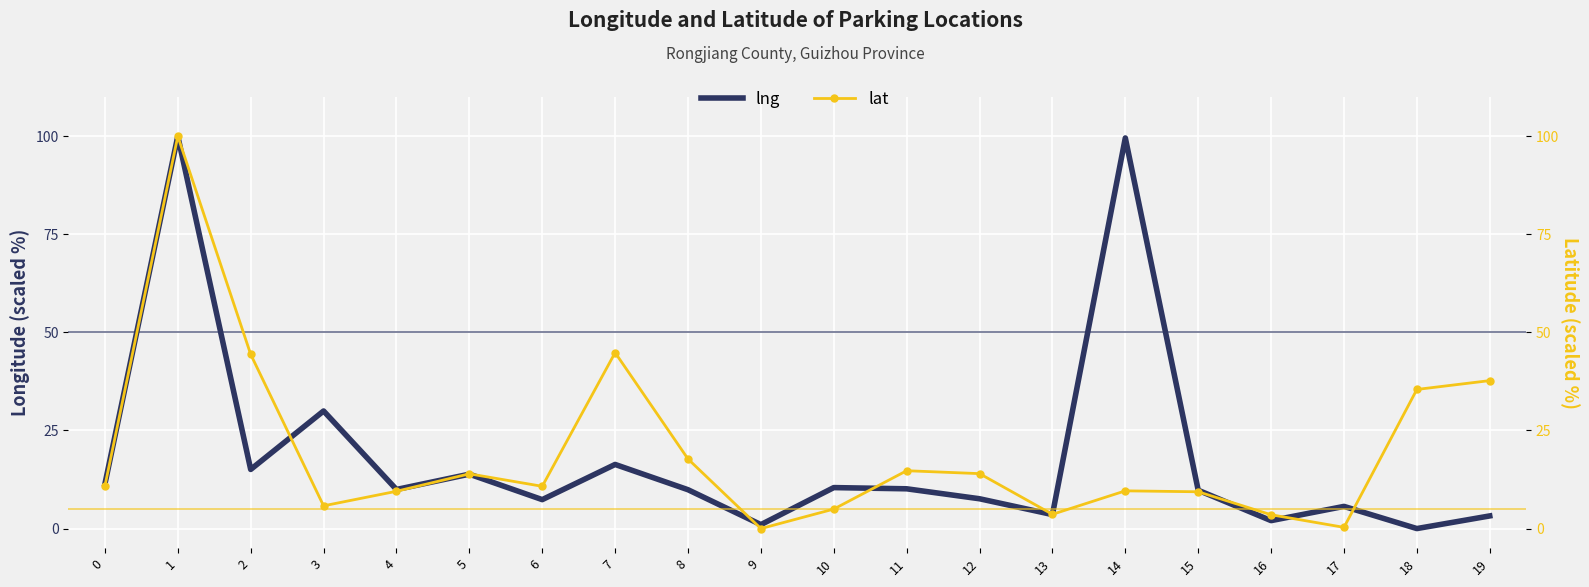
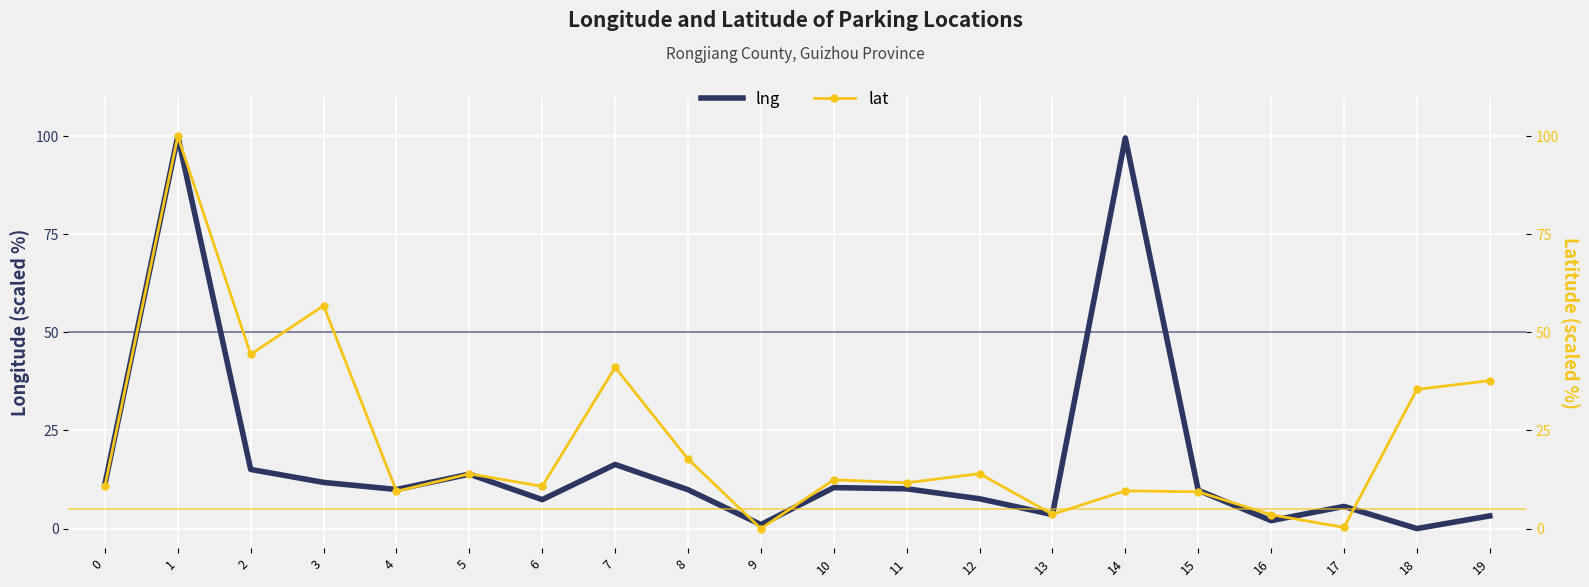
  {
    "lng": {
      "0": 11,
      "1": 100,
      "2": 15,
-     "3": 30,
+     "3": 12,
      "4": 10,
      "5": 14,
      "6": 7,
      "7": 16,
      "8": 10,
      "9": 1,
      "10": 10,
      "11": 10,
      "12": 8,
      "13": 4,
      "14": 100,
      "15": 10,
      "16": 2,
      "17": 6,
      "18": 0,
      "19": 3
    },
    "lat": {
      "0": 11,
      "1": 100,
      "2": 44,
-     "3": 6,
+     "3": 57,
      "4": 10,
      "5": 14,
      "6": 11,
-     "7": 45,
+     "7": 41,
      "8": 18,
      "9": 0,
-     "10": 5,
-     "11": 15,
+     "10": 12,
+     "11": 12,
      "12": 14,
      "13": 4,
      "14": 10,
      "15": 9,
      "16": 4,
      "17": 0,
      "18": 35,
      "19": 38
    }
  }
